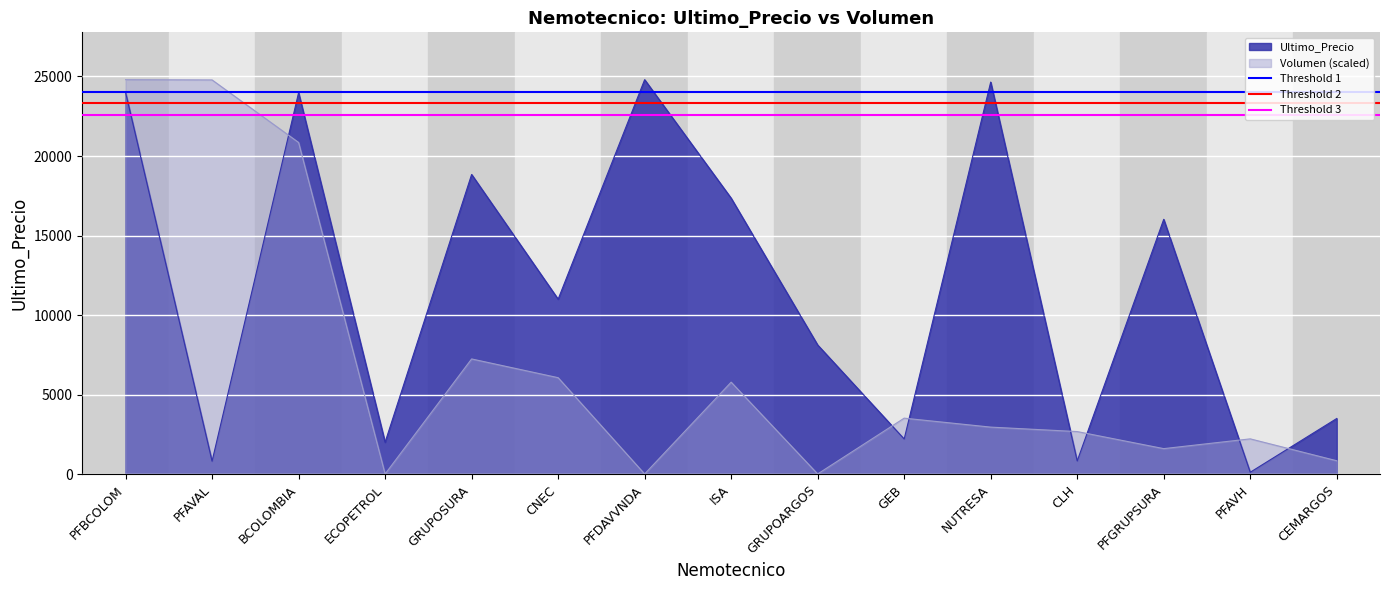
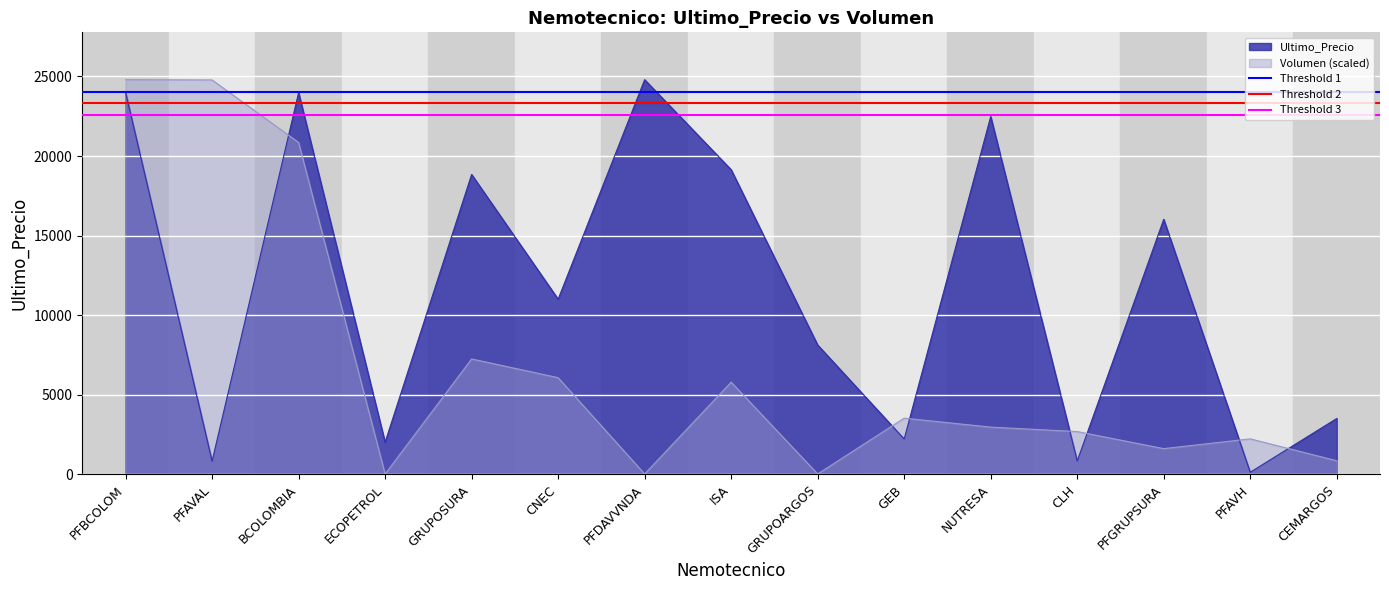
  {
    "Ultimo_Precio": {
      "PFBCOLOM": 24000,
      "PFAVAL": 800,
      "BCOLOMBIA": 24000,
      "ECOPETROL": 2000,
      "GRUPOSURA": 18800,
      "CNEC": 11000,
      "PFDAVVNDA": 24800,
-     "ISA": 17300,
+     "ISA": 19100,
      "GRUPOARGOS": 8100,
      "GEB": 2200,
-     "NUTRESA": 24600,
+     "NUTRESA": 22500,
      "CLH": 800,
      "PFGRUPSURA": 16000,
      "PFAVH": 100,
      "CEMARGOS": 3500
    },
    "Volumen (scaled)": {
      "PFBCOLOM": 24800,
      "PFAVAL": 24800,
      "BCOLOMBIA": 20900,
      "ECOPETROL": 0,
      "GRUPOSURA": 7200,
      "CNEC": 6100,
      "PFDAVVNDA": 0,
      "ISA": 5800,
      "GRUPOARGOS": 0,
      "GEB": 3500,
      "NUTRESA": 3000,
      "CLH": 2700,
      "PFGRUPSURA": 1600,
      "PFAVH": 2200,
      "CEMARGOS": 800
    }
  }
